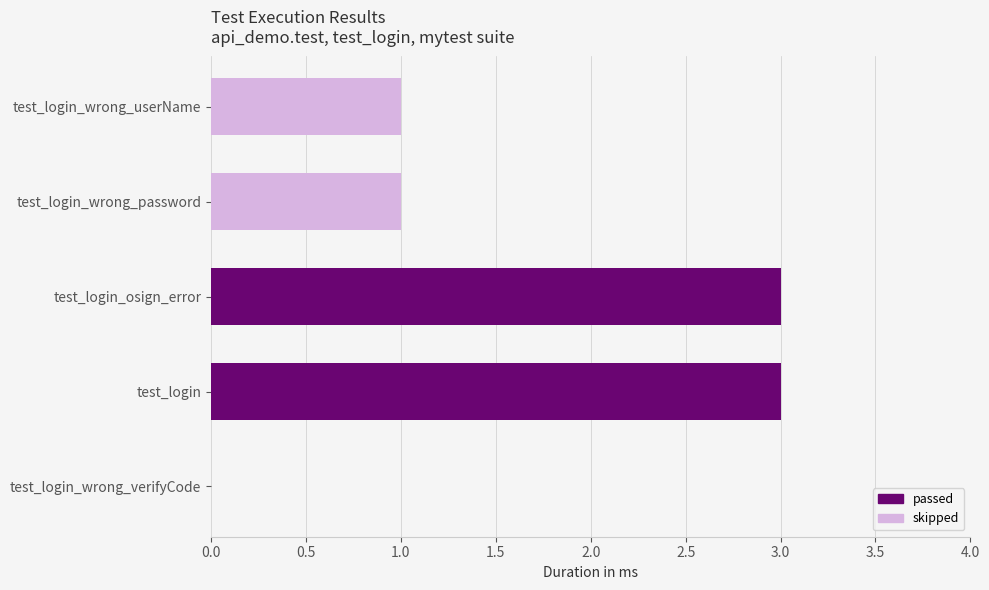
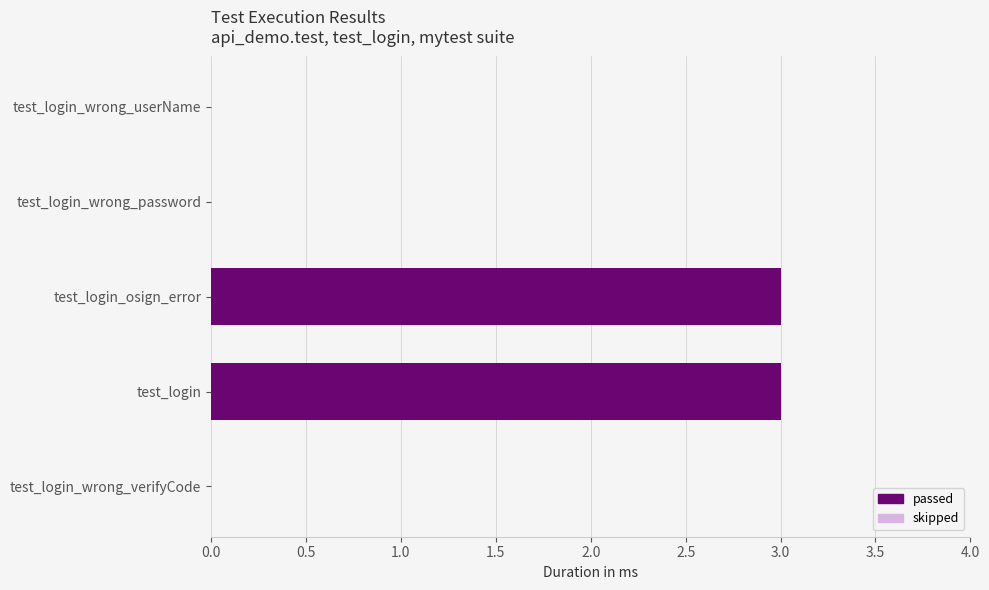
  {
-   "test_login_wrong_userName": 1,
-   "test_login_wrong_password": 1,
+   "test_login_wrong_userName": 0,
+   "test_login_wrong_password": 0,
    "test_login_osign_error": 3,
    "test_login": 3,
    "test_login_wrong_verifyCode": 0
  }
